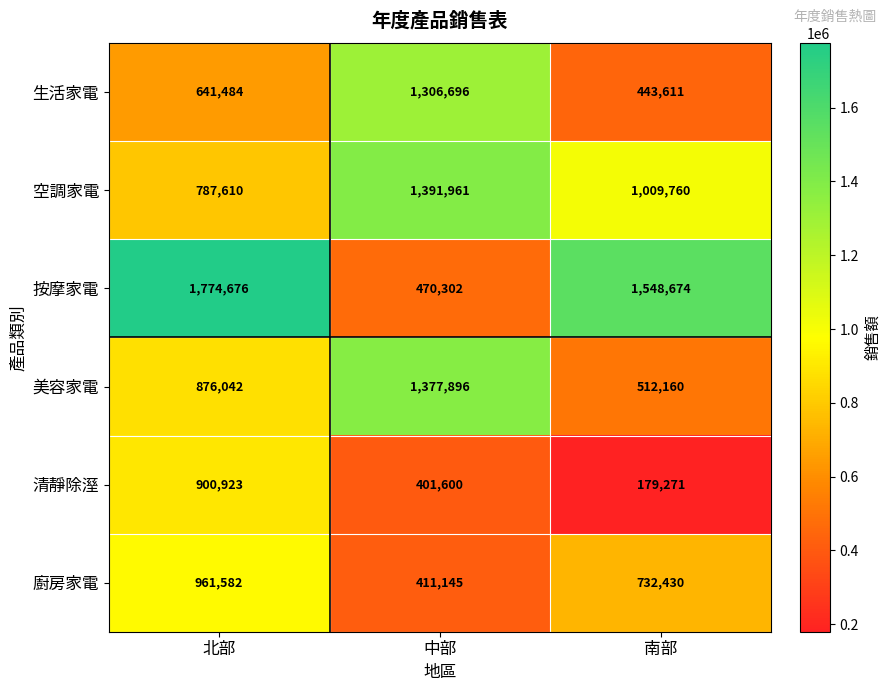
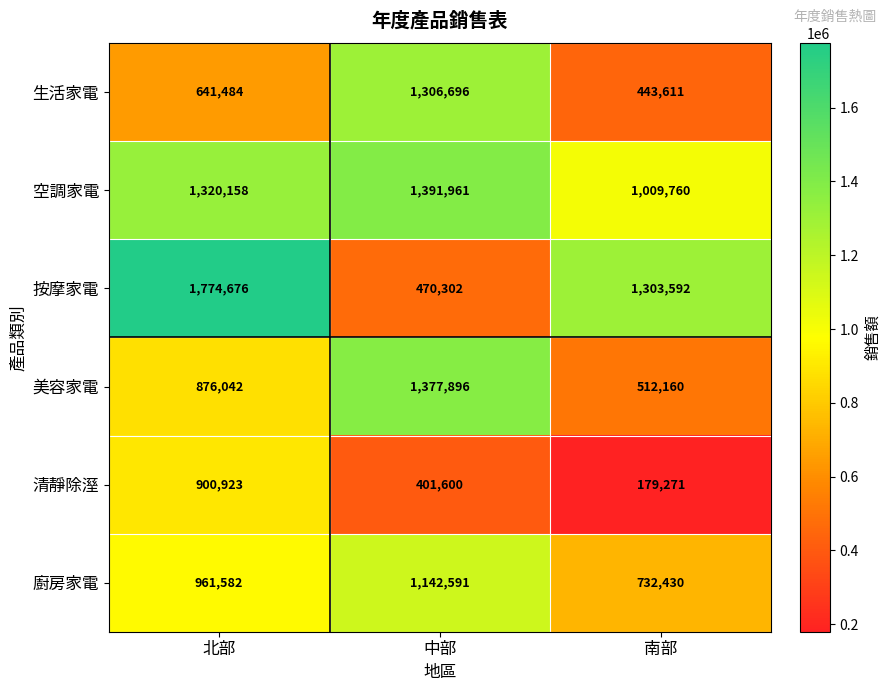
  {
    "生活家電": {
      "北部": "641,484",
      "中部": "1,306,696",
      "南部": "443,611"
    },
    "空調家電": {
-     "北部": "787,610",
+     "北部": "1,320,158",
      "中部": "1,391,961",
      "南部": "1,009,760"
    },
    "按摩家電": {
      "北部": "1,774,676",
      "中部": "470,302",
-     "南部": "1,548,674"
+     "南部": "1,303,592"
    },
    "美容家電": {
      "北部": "876,042",
      "中部": "1,377,896",
      "南部": "512,160"
    },
    "清靜除溼": {
      "北部": "900,923",
      "中部": "401,600",
      "南部": "179,271"
    },
    "廚房家電": {
      "北部": "961,582",
-     "中部": "411,145",
+     "中部": "1,142,591",
      "南部": "732,430"
    }
  }
